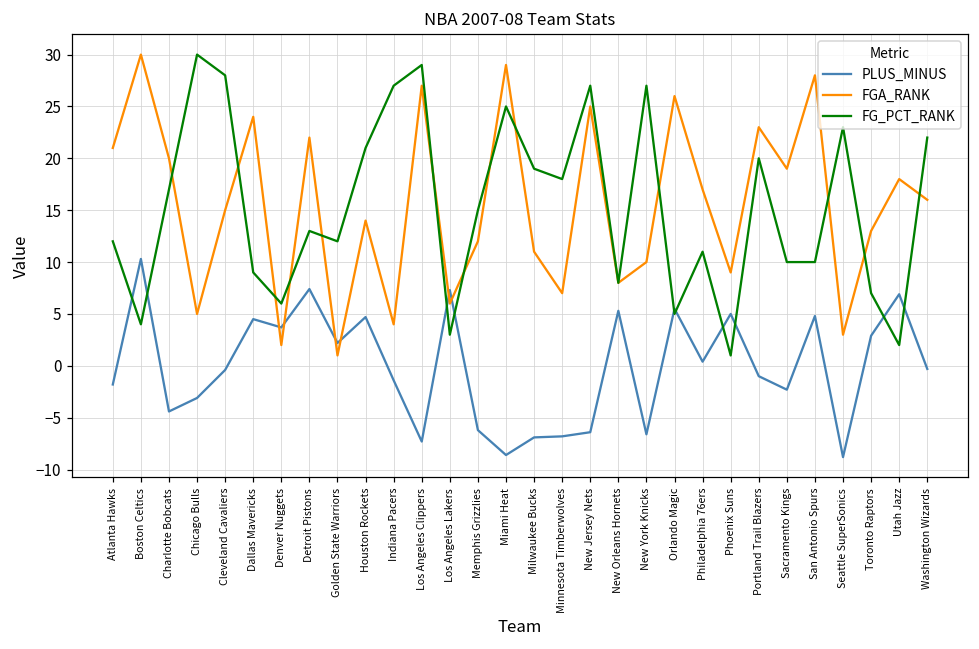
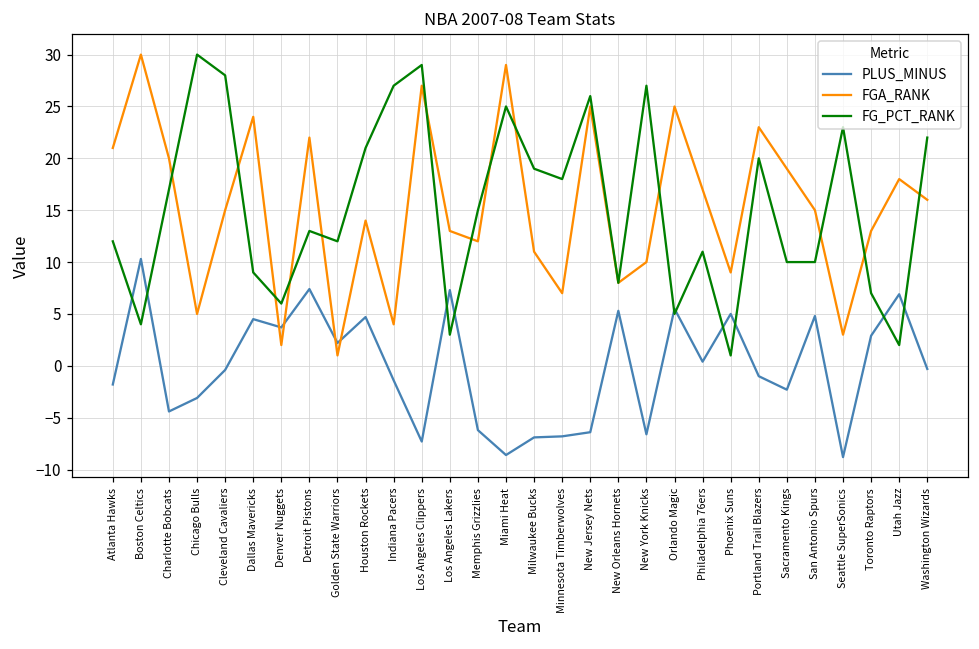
  {
    "PLUS_MINUS": {
      "Atlanta Hawks": -2,
      "Boston Celtics": 10,
      "Charlotte Bobcats": -4,
      "Chicago Bulls": -3,
      "Cleveland Cavaliers": 0,
      "Dallas Mavericks": 5,
      "Denver Nuggets": 4,
      "Detroit Pistons": 7,
      "Golden State Warriors": 2,
      "Houston Rockets": 5,
      "Indiana Pacers": -1,
      "Los Angeles Clippers": -7,
      "Los Angeles Lakers": 7,
      "Memphis Grizzlies": -6,
      "Miami Heat": -9,
      "Milwaukee Bucks": -7,
      "Minnesota Timberwolves": -7,
      "New Jersey Nets": -6,
      "New Orleans Hornets": 5,
      "New York Knicks": -7,
      "Orlando Magic": 6,
      "Philadelphia 76ers": 0,
      "Phoenix Suns": 5,
      "Portland Trail Blazers": -1,
      "Sacramento Kings": -2,
      "San Antonio Spurs": 5,
      "Seattle SuperSonics": -9,
      "Toronto Raptors": 3,
      "Utah Jazz": 7,
      "Washington Wizards": 0
    },
    "FGA_RANK": {
      "Atlanta Hawks": 21,
      "Boston Celtics": 30,
      "Charlotte Bobcats": 20,
      "Chicago Bulls": 5,
      "Cleveland Cavaliers": 15,
      "Dallas Mavericks": 24,
      "Denver Nuggets": 2,
      "Detroit Pistons": 22,
      "Golden State Warriors": 1,
      "Houston Rockets": 14,
      "Indiana Pacers": 4,
      "Los Angeles Clippers": 27,
-     "Los Angeles Lakers": 6,
+     "Los Angeles Lakers": 13,
      "Memphis Grizzlies": 12,
      "Miami Heat": 29,
      "Milwaukee Bucks": 11,
      "Minnesota Timberwolves": 7,
      "New Jersey Nets": 25,
      "New York Knicks": 10,
-     "Orlando Magic": 26,
+     "Orlando Magic": 25,
      "Philadelphia 76ers": 17,
      "Phoenix Suns": 9,
      "Portland Trail Blazers": 23,
      "Sacramento Kings": 19,
-     "San Antonio Spurs": 28,
+     "San Antonio Spurs": 15,
      "Seattle SuperSonics": 3,
      "Toronto Raptors": 13,
      "Utah Jazz": 18,
      "Washington Wizards": 16
    },
    "FG_PCT_RANK": {
      "Atlanta Hawks": 12,
      "Boston Celtics": 4,
      "Charlotte Bobcats": 17,
      "Chicago Bulls": 30,
      "Cleveland Cavaliers": 28,
      "Dallas Mavericks": 9,
      "Denver Nuggets": 6,
      "Detroit Pistons": 13,
      "Golden State Warriors": 12,
      "Houston Rockets": 21,
      "Indiana Pacers": 27,
      "Los Angeles Clippers": 29,
      "Los Angeles Lakers": 3,
      "Memphis Grizzlies": 15,
      "Miami Heat": 25,
      "Milwaukee Bucks": 19,
      "Minnesota Timberwolves": 18,
-     "New Jersey Nets": 27,
+     "New Jersey Nets": 26,
      "New York Knicks": 27,
      "Orlando Magic": 5,
      "Philadelphia 76ers": 11,
      "Phoenix Suns": 1,
      "Portland Trail Blazers": 20,
      "Sacramento Kings": 10,
      "San Antonio Spurs": 10,
      "Toronto Raptors": 7,
      "Utah Jazz": 2,
      "Washington Wizards": 22
    }
  }
